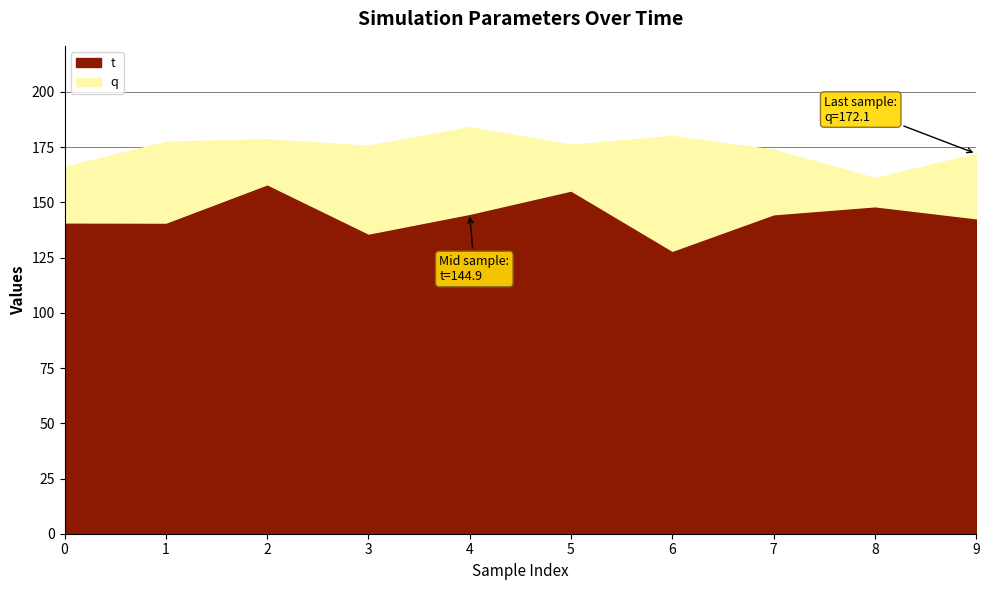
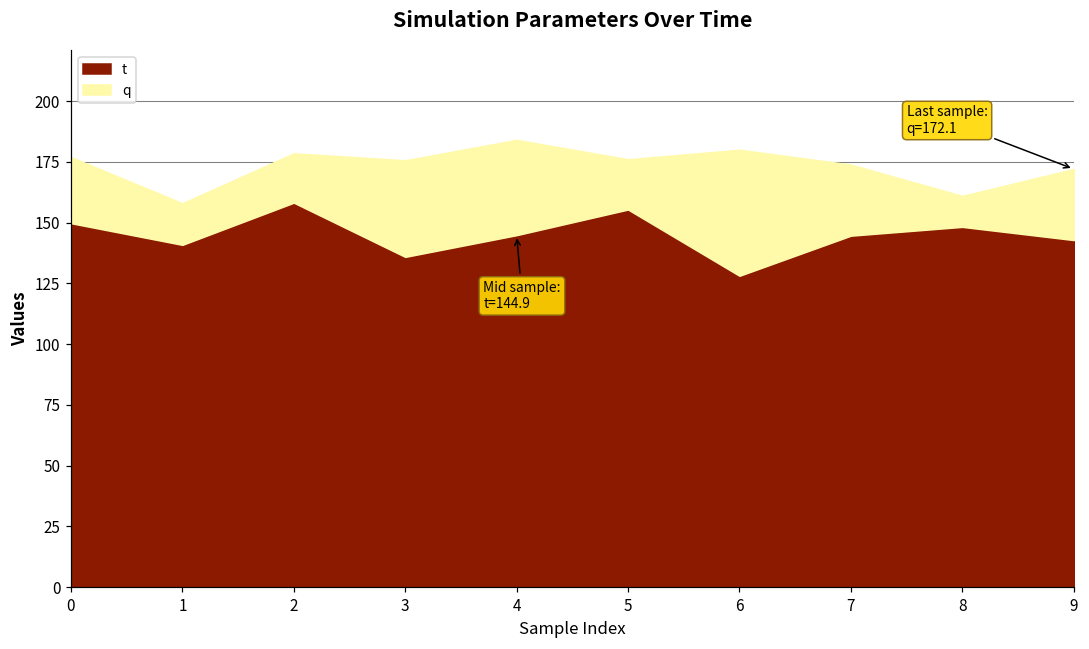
  {
    "t": {
-     "0": 141,
+     "0": 150,
      "1": 141,
      "2": 158,
      "3": 136,
      "5": 155,
      "6": 128,
      "7": 145,
      "8": 148,
      "9": 143
    },
    "q": {
-     "0": 166,
-     "1": 177,
+     "0": 177,
+     "1": 158,
      "2": 179,
      "3": 176,
      "4": 184,
      "5": 176,
      "6": 180,
      "7": 174,
      "8": 161
    }
  }
